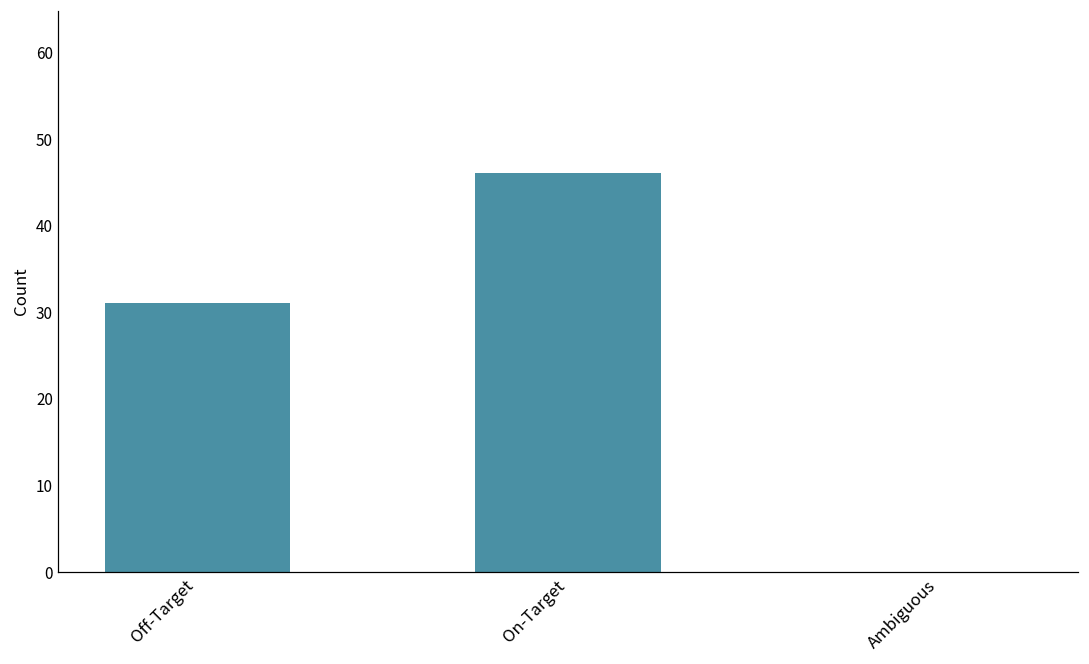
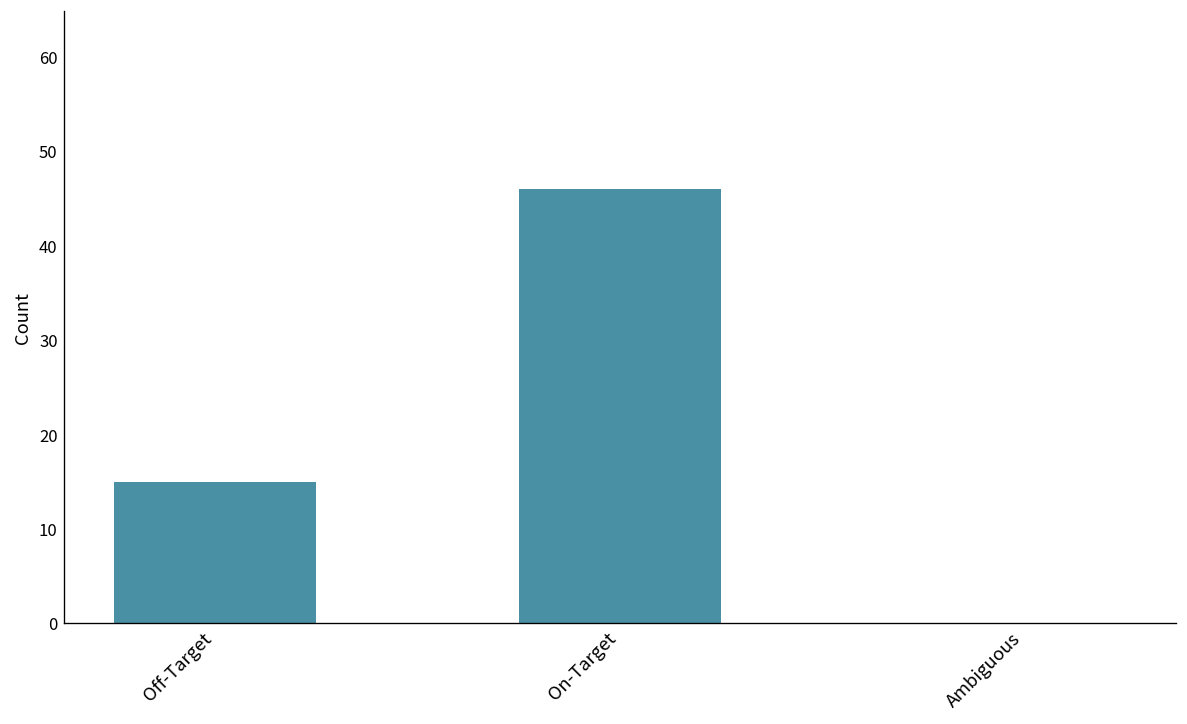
  {
-   "Off-Target": 31,
+   "Off-Target": 15,
    "On-Target": 46,
    "Ambiguous": 0
  }
